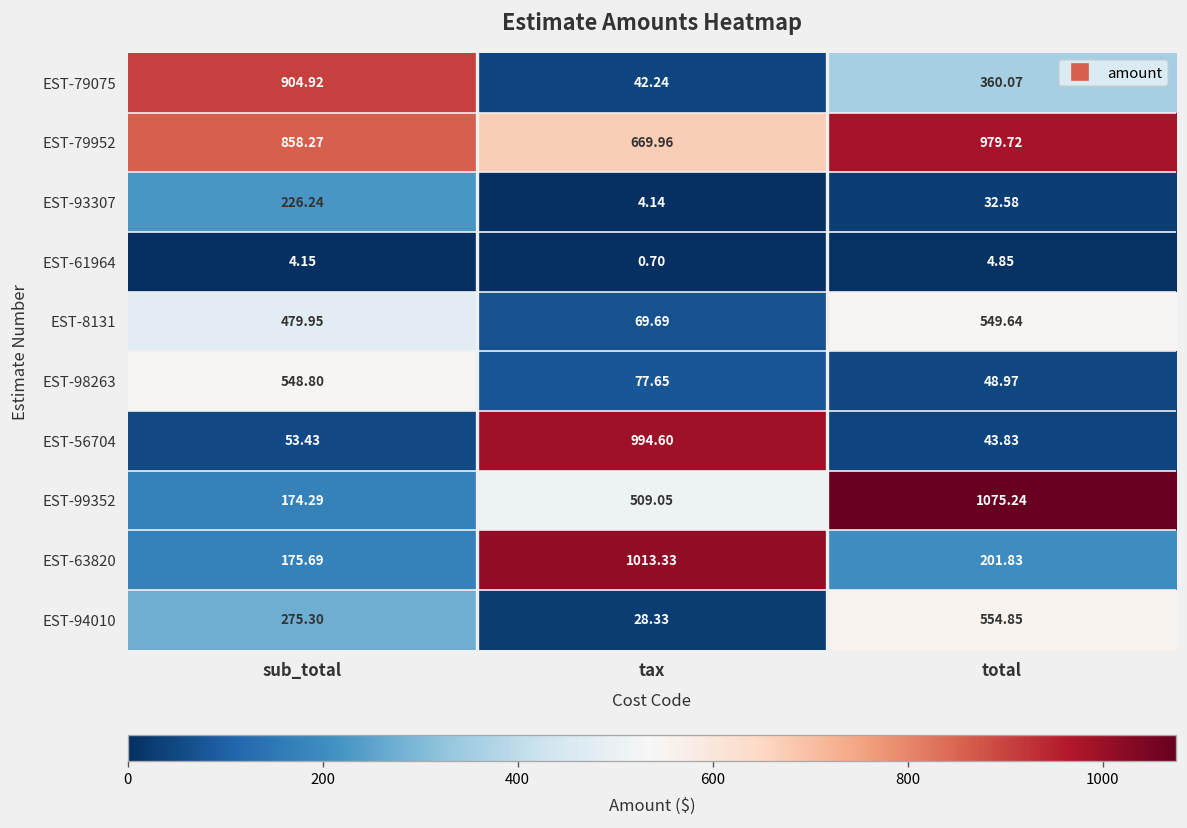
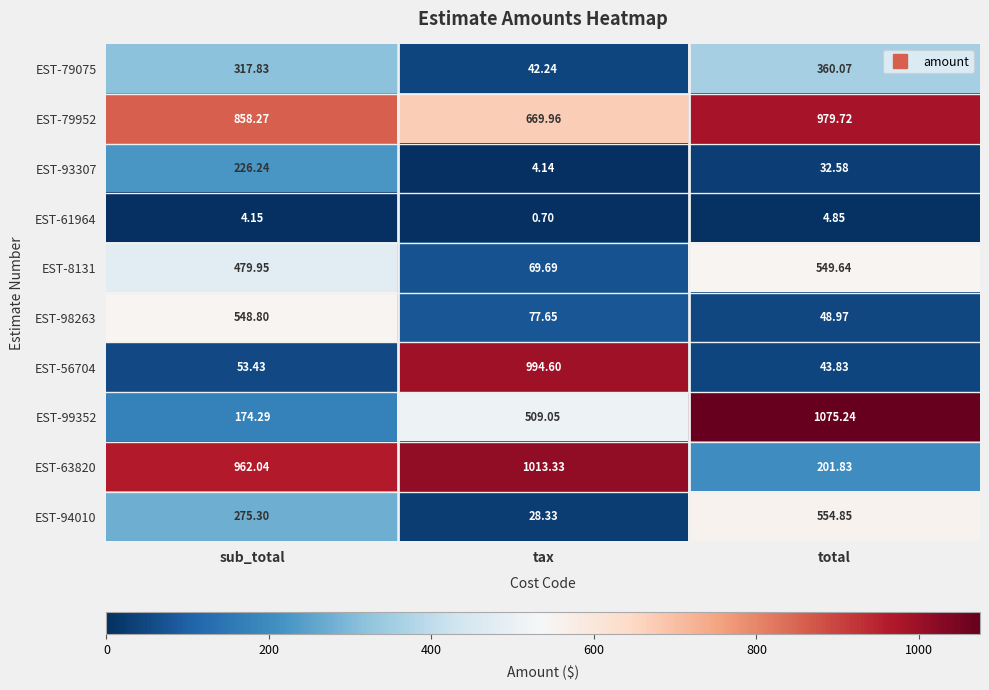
  {
    "EST-79075": {
-     "sub_total": 904.92,
+     "sub_total": 317.83,
      "tax": 42.24,
      "total": 360.07
    },
    "EST-79952": {
      "sub_total": 858.27,
      "tax": 669.96,
      "total": 979.72
    },
    "EST-93307": {
      "sub_total": 226.24,
      "tax": 4.14,
      "total": 32.58
    },
    "EST-61964": {
      "sub_total": 4.15,
      "tax": 0.70,
      "total": 4.85
    },
    "EST-8131": {
      "sub_total": 479.95,
      "tax": 69.69,
      "total": 549.64
    },
    "EST-98263": {
      "sub_total": 548.80,
      "tax": 77.65,
      "total": 48.97
    },
    "EST-56704": {
      "sub_total": 53.43,
      "tax": 994.60,
      "total": 43.83
    },
    "EST-99352": {
      "sub_total": 174.29,
      "tax": 509.05,
      "total": 1075.24
    },
    "EST-63820": {
-     "sub_total": 175.69,
+     "sub_total": 962.04,
      "tax": 1013.33,
      "total": 201.83
    },
    "EST-94010": {
      "sub_total": 275.30,
      "tax": 28.33,
      "total": 554.85
    }
  }
